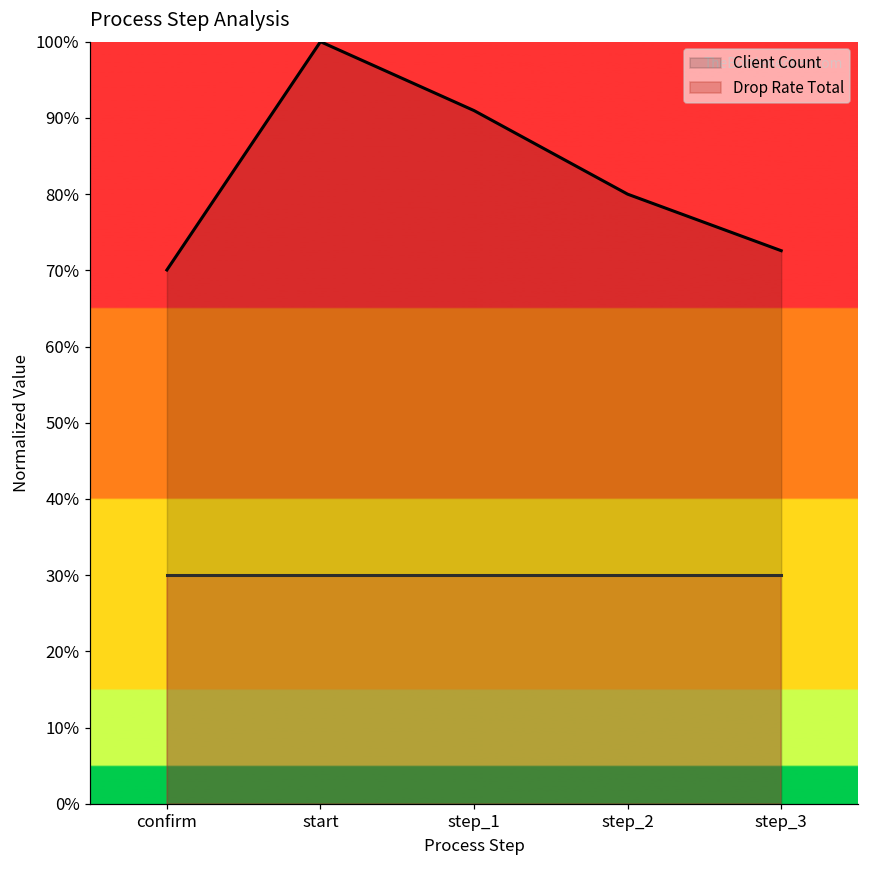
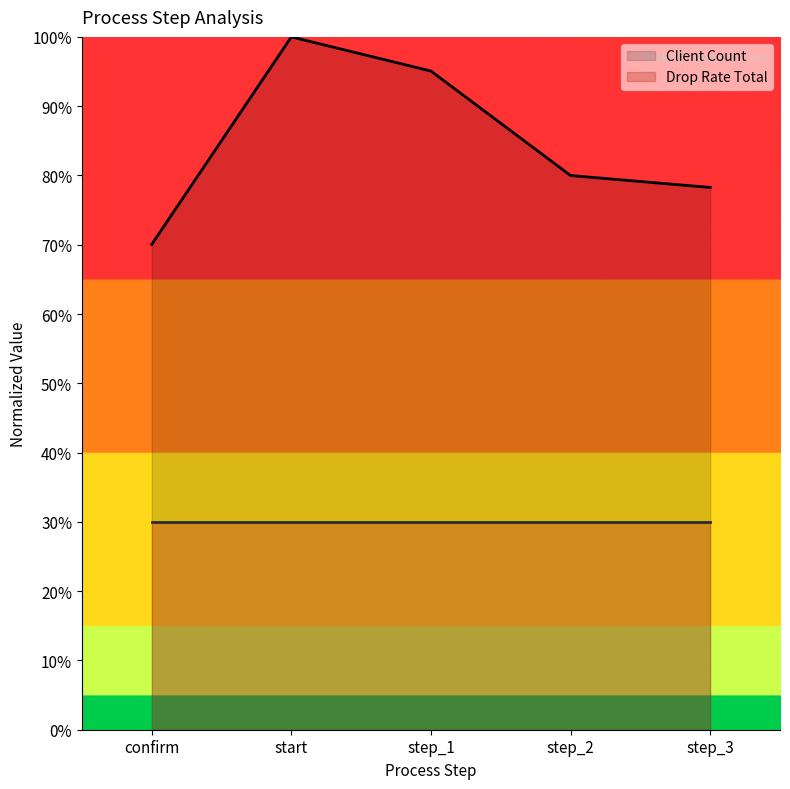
  {
    "Client Count": {
      "confirm": "70%",
      "start": "100%",
-     "step_1": "91%",
+     "step_1": "95%",
      "step_2": "80%",
-     "step_3": "73%"
+     "step_3": "78%"
    },
    "Drop Rate Total": {
      "confirm": "30%",
      "start": "30%",
      "step_1": "30%",
      "step_2": "30%",
      "step_3": "30%"
    }
  }
